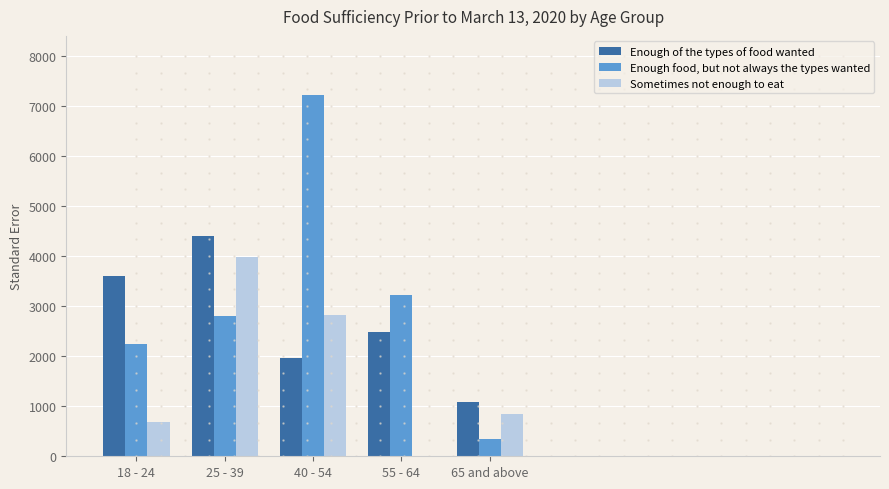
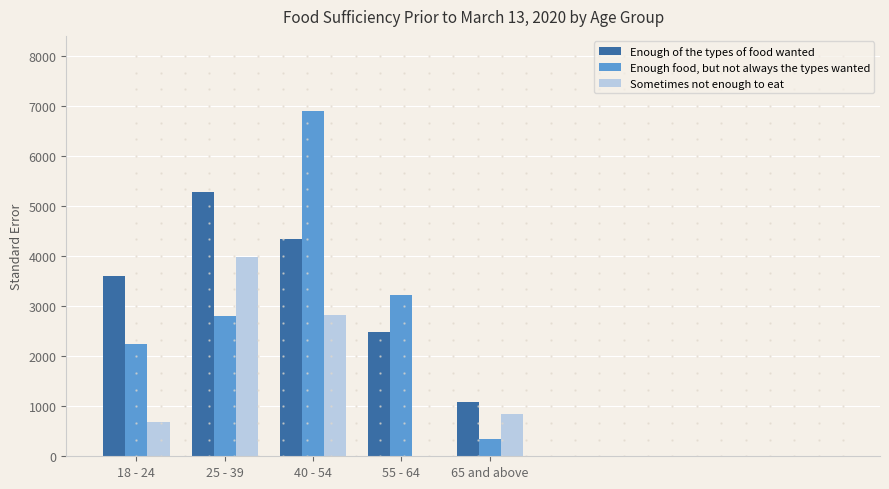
  {
    "Enough of the types of food wanted": {
      "18 - 24": 3600,
-     "25 - 39": 4400,
-     "40 - 54": 2000,
+     "25 - 39": 5300,
+     "40 - 54": 4300,
      "55 - 64": 2500,
      "65 and above": 1100
    },
    "Enough food, but not always the types wanted": {
      "18 - 24": 2300,
      "25 - 39": 2800,
-     "40 - 54": 7200,
+     "40 - 54": 6900,
      "55 - 64": 3200,
      "65 and above": 300
    }
  }
